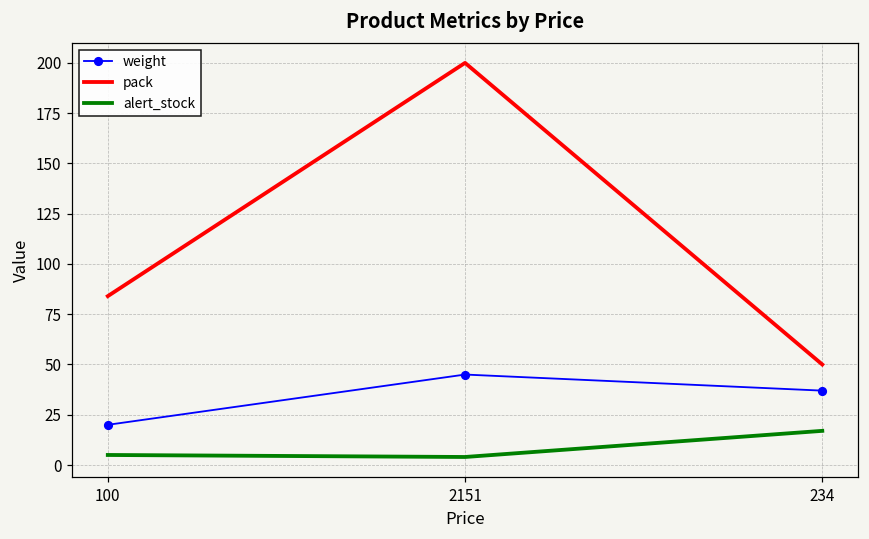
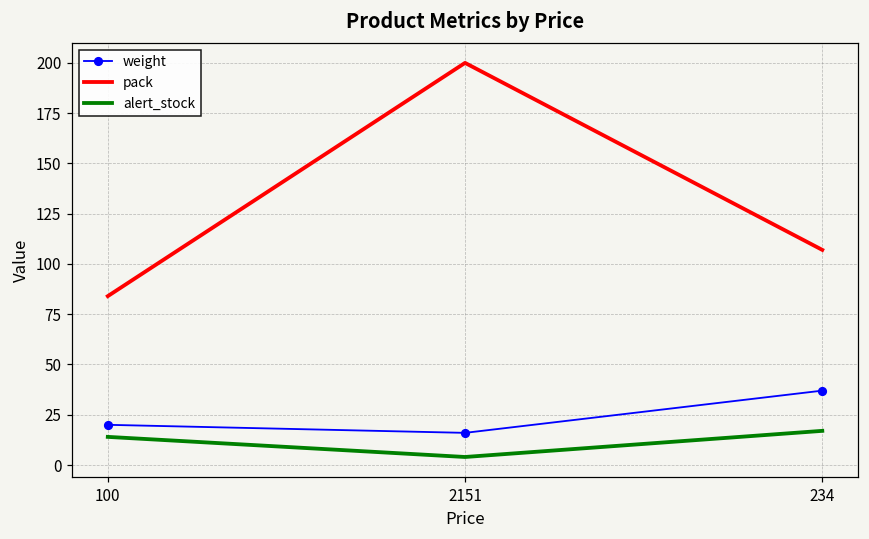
  {
    "weight": {
      "100": 20,
-     "2151": 45,
+     "2151": 16,
      "234": 37
    },
    "pack": {
      "100": 84,
      "2151": 200,
-     "234": 50
+     "234": 107
    },
    "alert_stock": {
-     "100": 5,
+     "100": 14,
      "2151": 4,
      "234": 17
    }
  }
